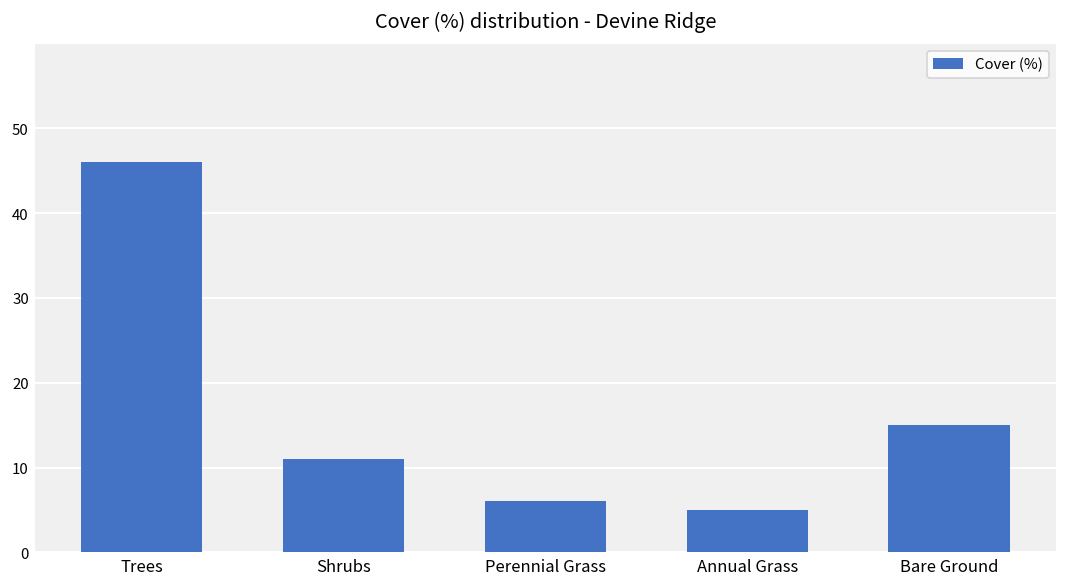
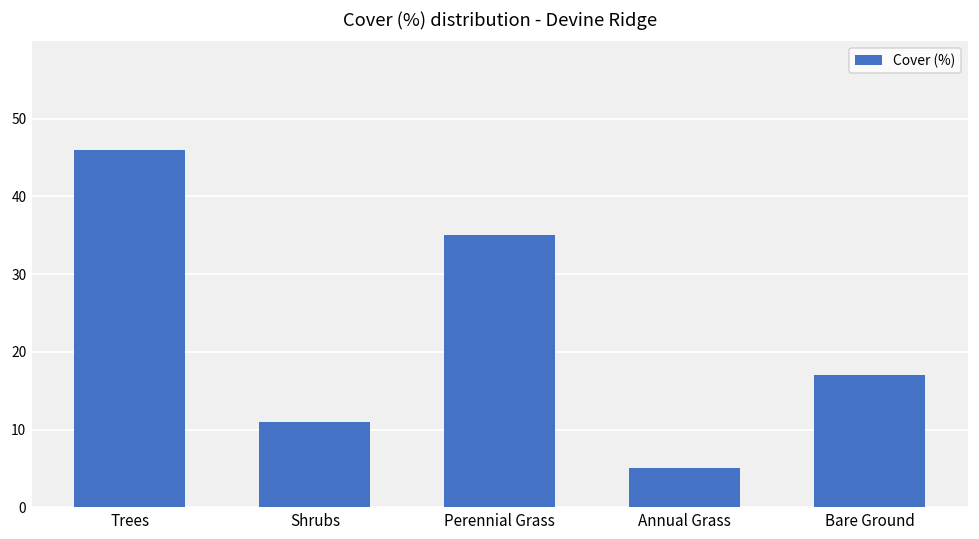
  {
    "Trees": 46,
    "Shrubs": 11,
-   "Perennial Grass": 6,
+   "Perennial Grass": 35,
    "Annual Grass": 5,
-   "Bare Ground": 15
+   "Bare Ground": 17
  }
